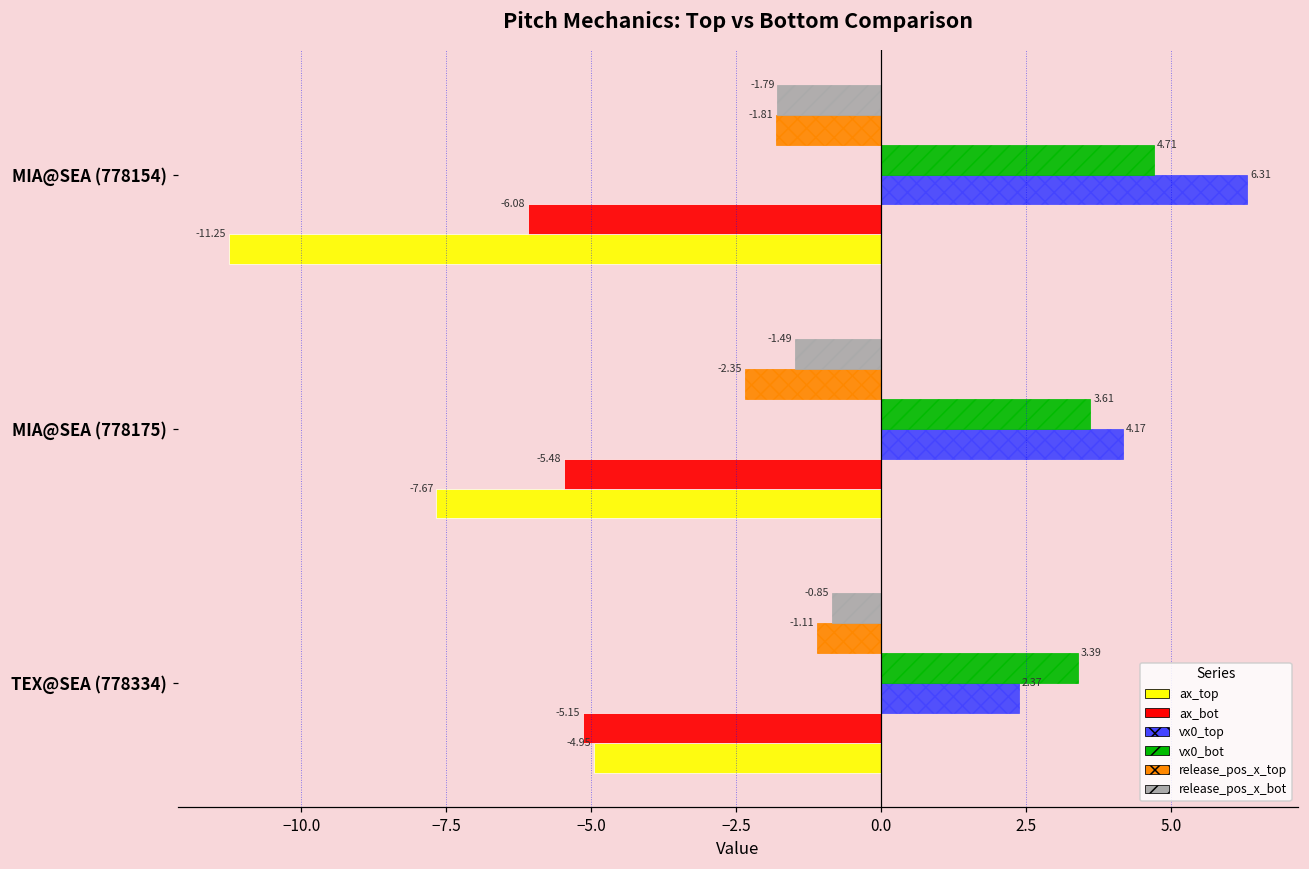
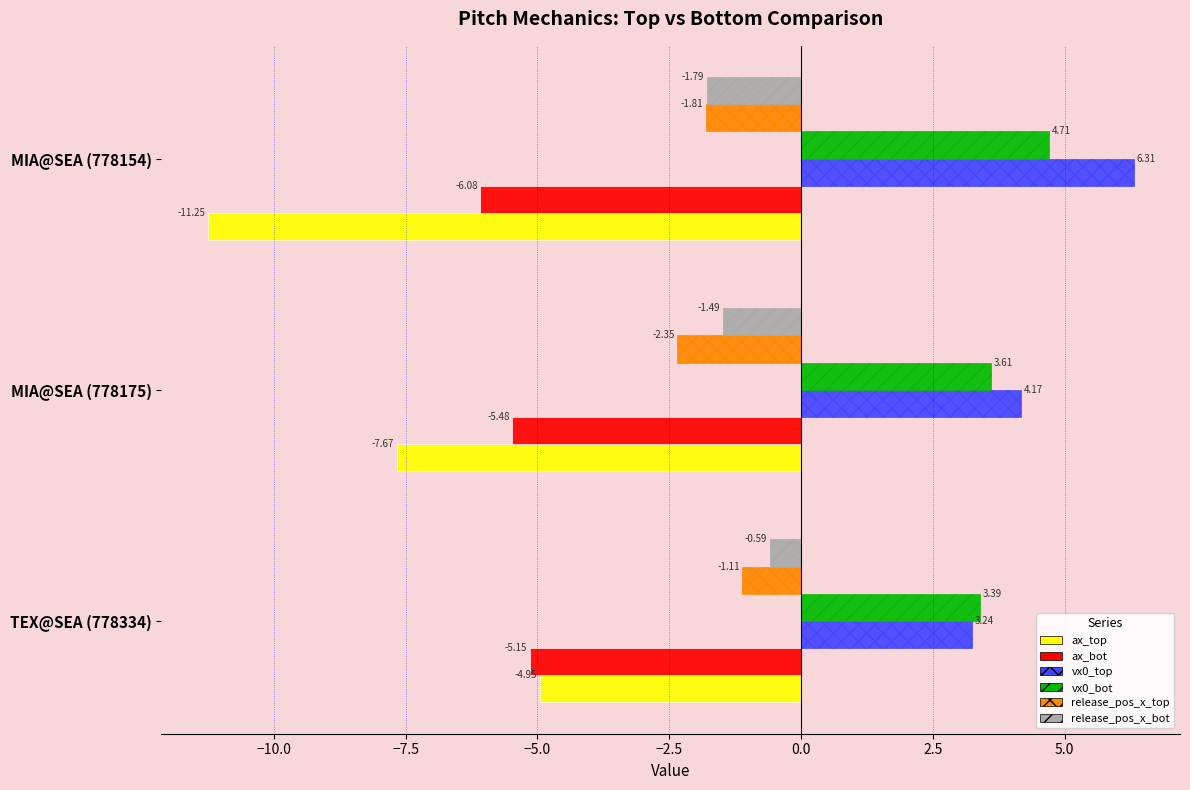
  {
    "ax_top": {
      "MIA@SEA (778154)": -11.25,
      "MIA@SEA (778175)": -7.67,
      "TEX@SEA (778334)": -4.95
    },
    "ax_bot": {
      "MIA@SEA (778154)": -6.08,
      "MIA@SEA (778175)": -5.48,
      "TEX@SEA (778334)": -5.15
    },
    "vx0_top": {
      "MIA@SEA (778154)": 6.31,
      "MIA@SEA (778175)": 4.17,
-     "TEX@SEA (778334)": 2.37
+     "TEX@SEA (778334)": 3.24
    },
    "vx0_bot": {
      "MIA@SEA (778154)": 4.71,
      "MIA@SEA (778175)": 3.61,
      "TEX@SEA (778334)": 3.39
    },
    "release_pos_x_top": {
      "MIA@SEA (778154)": -1.81,
      "MIA@SEA (778175)": -2.35,
      "TEX@SEA (778334)": -1.11
    },
    "release_pos_x_bot": {
      "MIA@SEA (778154)": -1.79,
      "MIA@SEA (778175)": -1.49,
-     "TEX@SEA (778334)": -0.85
+     "TEX@SEA (778334)": -0.59
    }
  }
